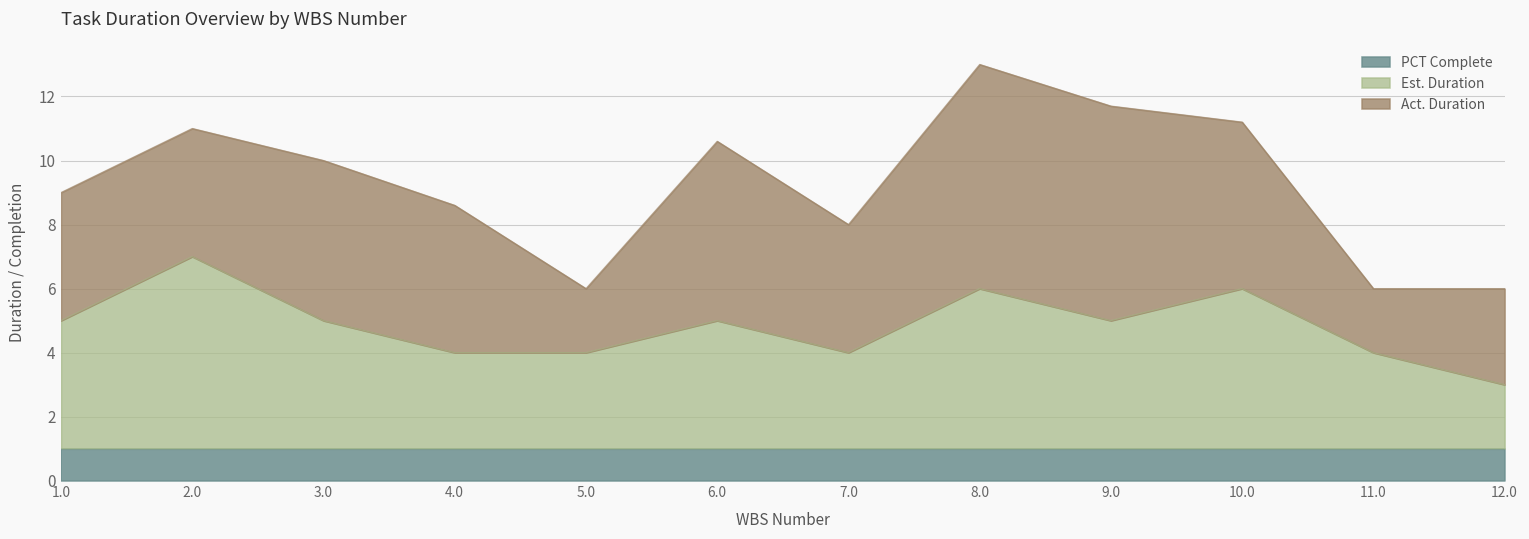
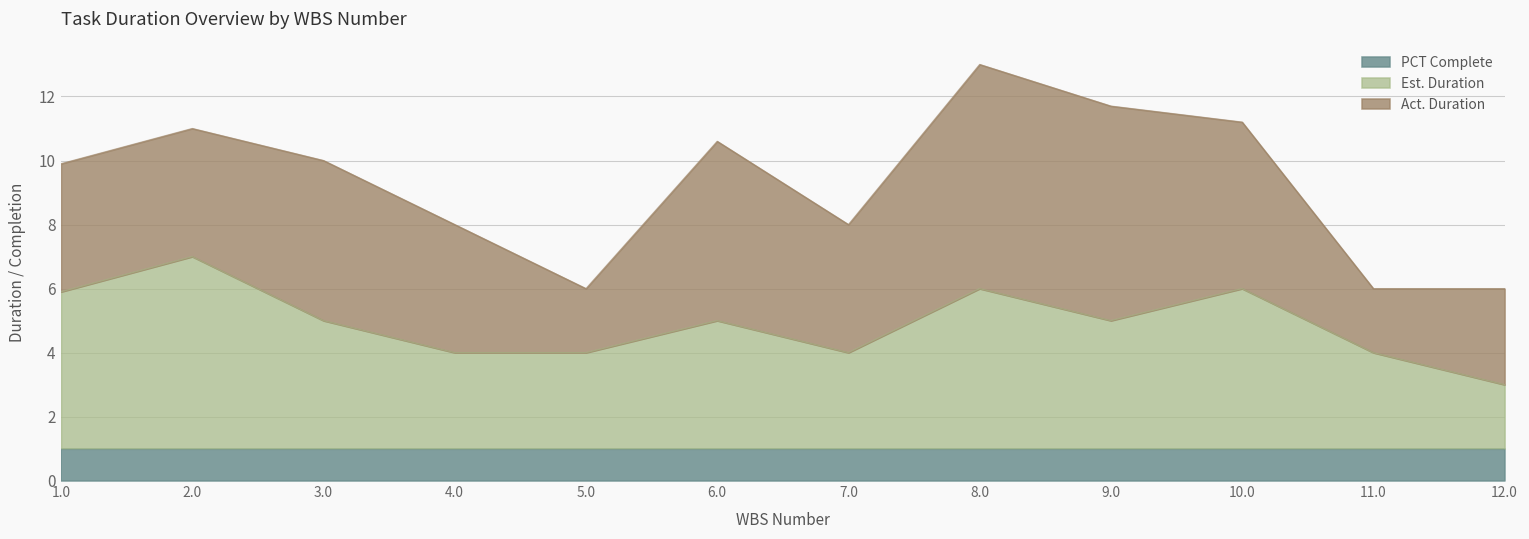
  {
    "PCT Complete": {
      "1.0": 1.0,
      "2.0": 1.0,
      "3.0": 1.0,
      "4.0": 1.0,
      "5.0": 1.0,
      "6.0": 1.0,
      "7.0": 1.0,
      "8.0": 1.0,
      "9.0": 1.0,
      "10.0": 1.0,
      "11.0": 1.0,
      "12.0": 1.0
    },
    "Est. Duration": {
-     "1.0": 5.0,
+     "1.0": 5.9,
      "2.0": 7.0,
      "3.0": 5.0,
      "4.0": 4.0,
      "5.0": 4.0,
      "6.0": 5.0,
      "7.0": 4.0,
      "8.0": 6.0,
      "9.0": 5.0,
      "10.0": 6.0,
      "11.0": 4.0,
      "12.0": 3.0
    },
    "Act. Duration": {
      "1.0": 4.0,
-     "4.0": 4.6
+     "4.0": 4.0
    }
  }
